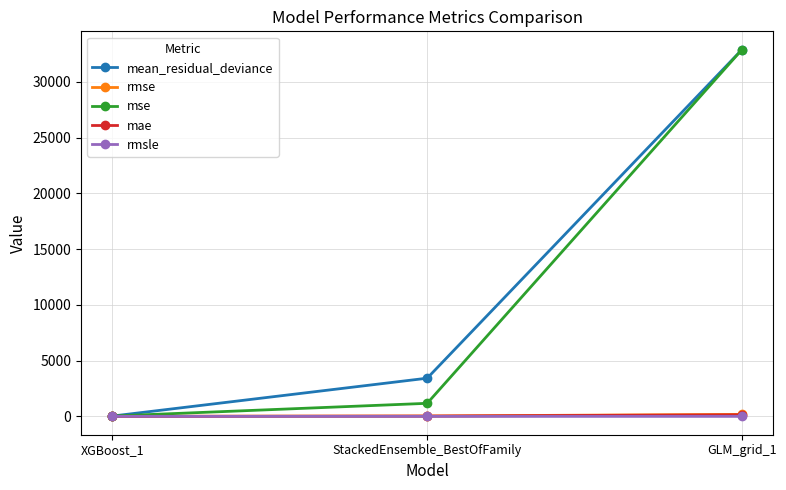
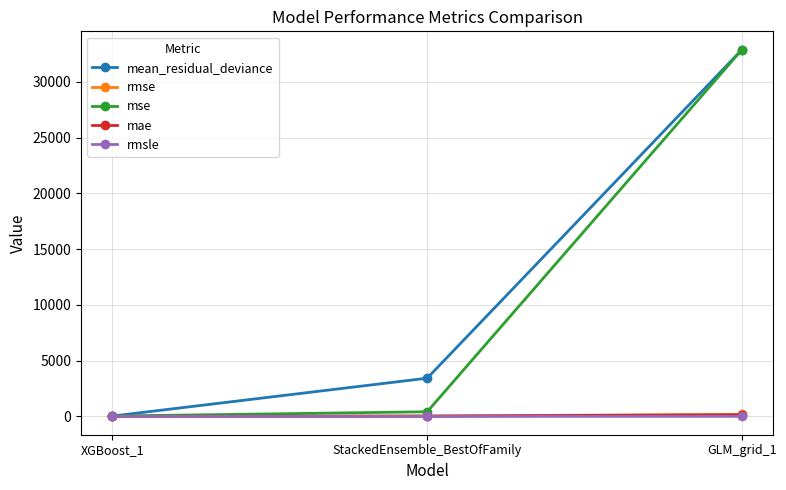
  {
    "mean_residual_deviance": {
      "StackedEnsemble_BestOfFamily": 3400
    },
    "mse": {
-     "StackedEnsemble_BestOfFamily": 1200
+     "StackedEnsemble_BestOfFamily": 400
    }
  }
